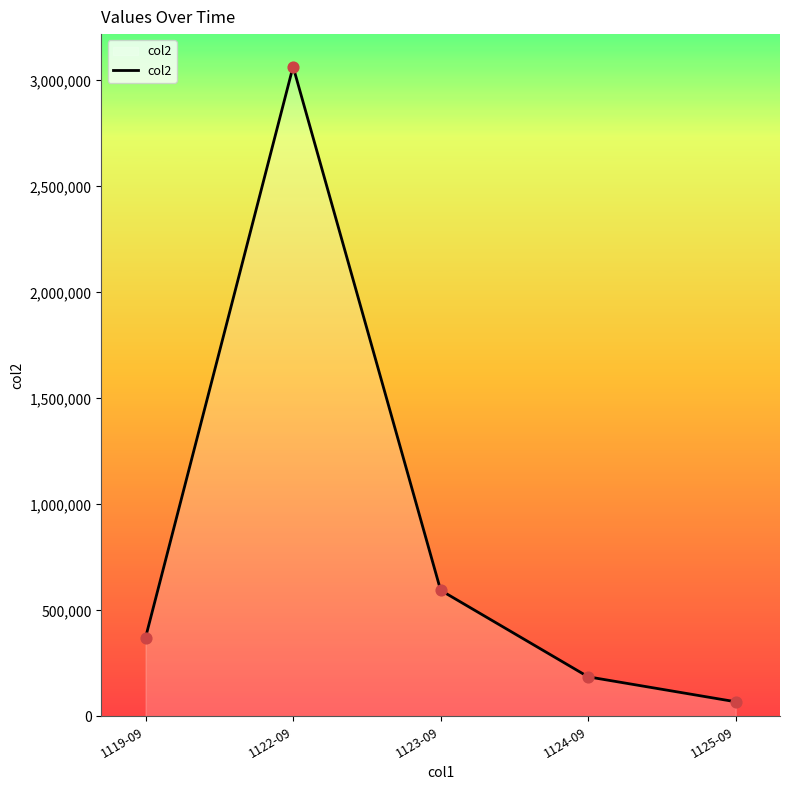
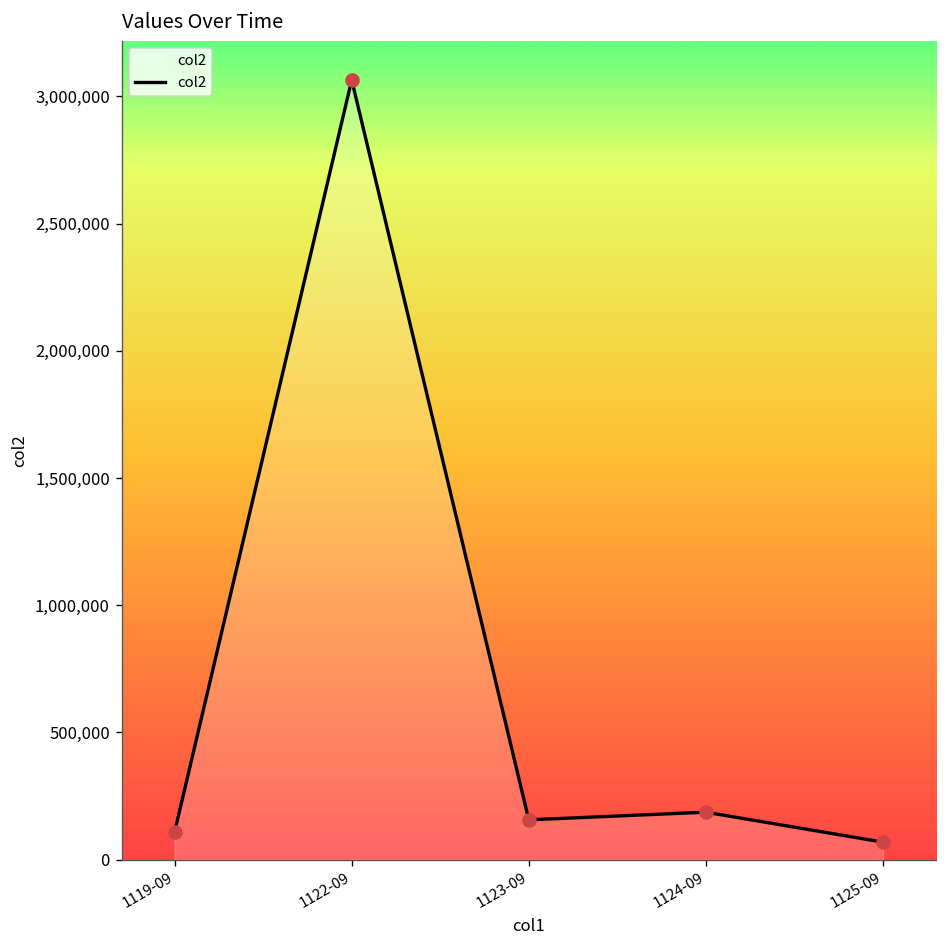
  {
-   "1119-09": "370,000",
+   "1119-09": "110,000",
    "1122-09": "3,070,000",
-   "1123-09": "590,000",
+   "1123-09": "160,000",
    "1124-09": "190,000",
    "1125-09": "70,000"
  }
